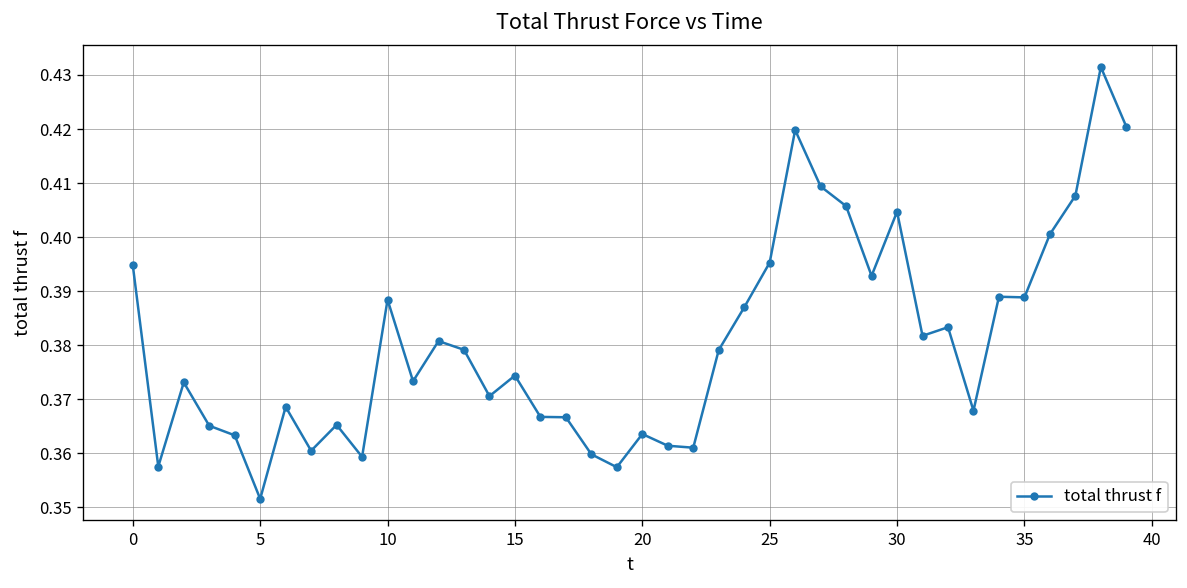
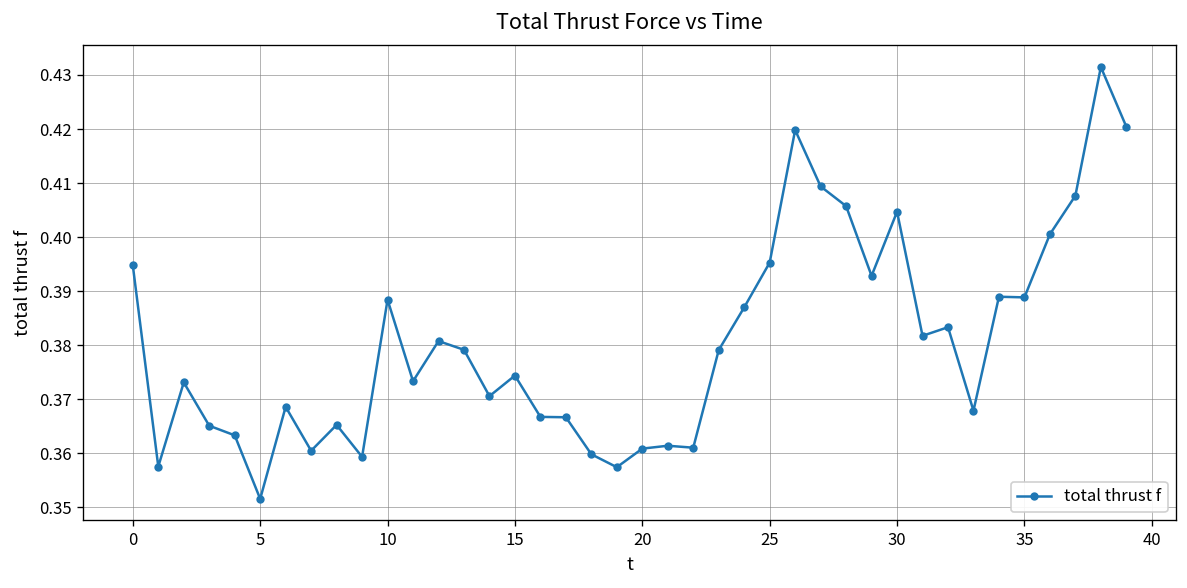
  {
    "0": 0.395,
    "5": 0.352,
    "10": 0.388,
    "15": 0.374,
-   "20": 0.364,
+   "20": 0.361,
    "25": 0.395,
    "30": 0.405,
    "35": 0.389
  }
